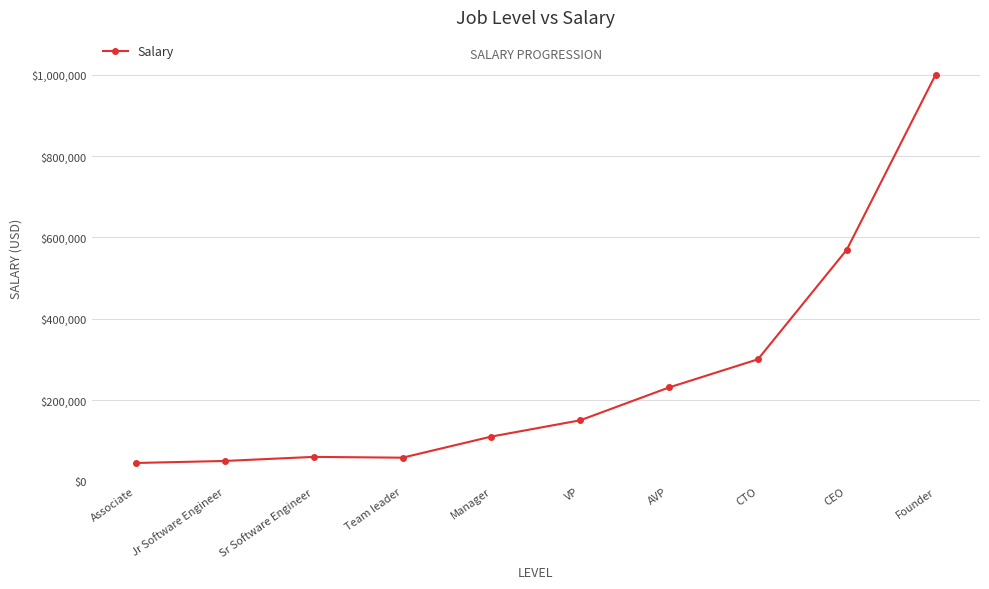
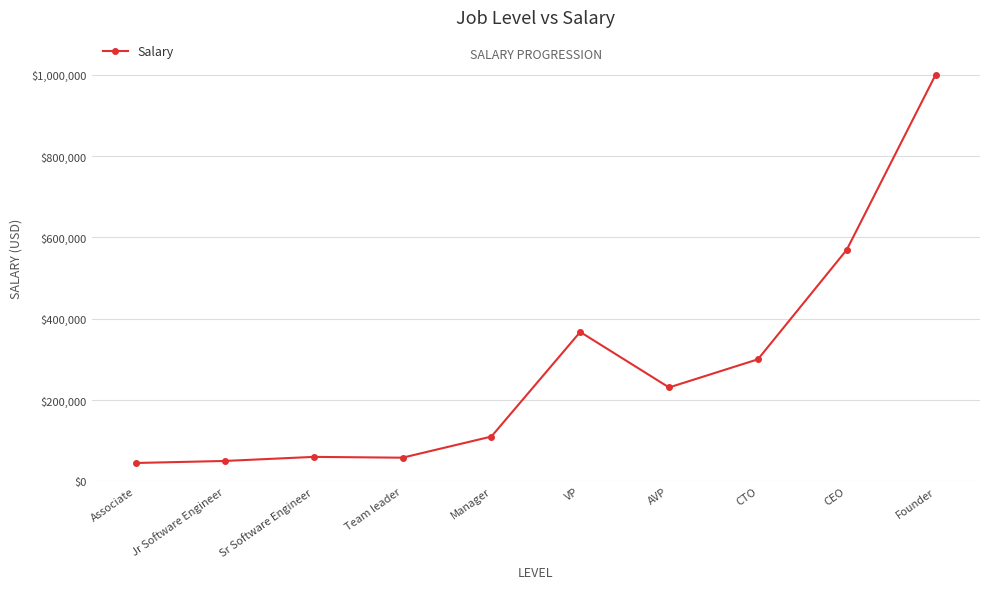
  {
    "Associate": "$50,000",
    "Jr Software Engineer": "$50,000",
    "Sr Software Engineer": "$60,000",
    "Team leader": "$60,000",
    "Manager": "$110,000",
-   "VP": "$150,000",
+   "VP": "$370,000",
    "AVP": "$230,000",
    "CTO": "$300,000",
    "CEO": "$570,000",
    "Founder": "$1,000,000"
  }
